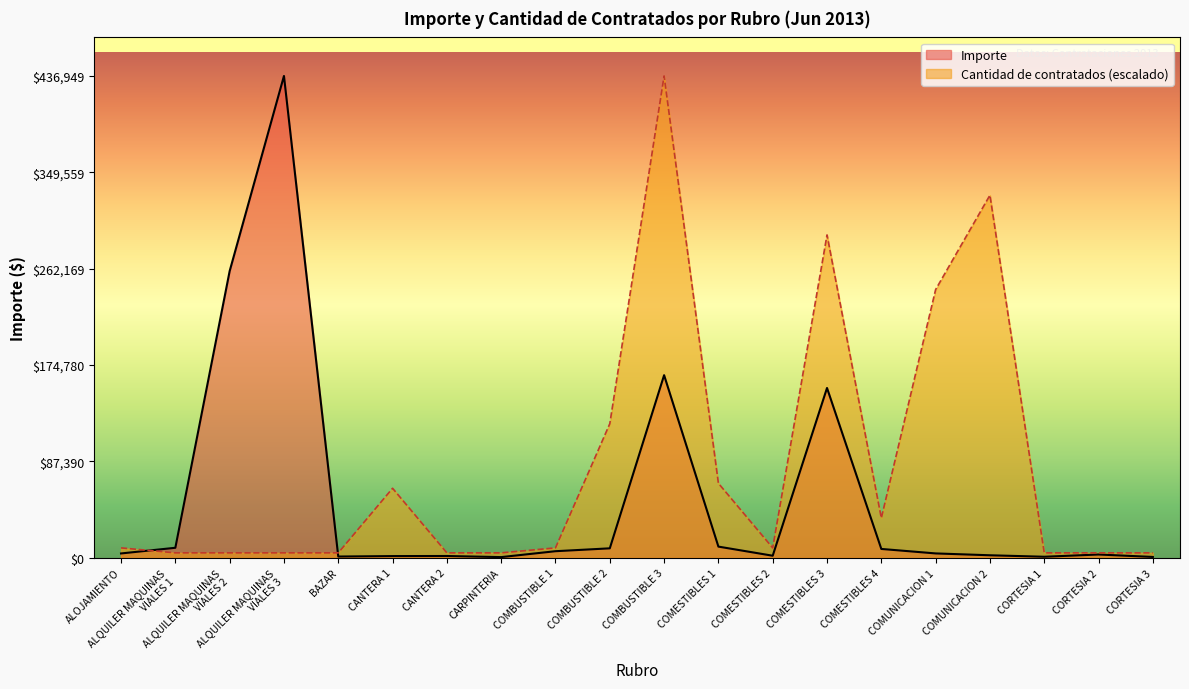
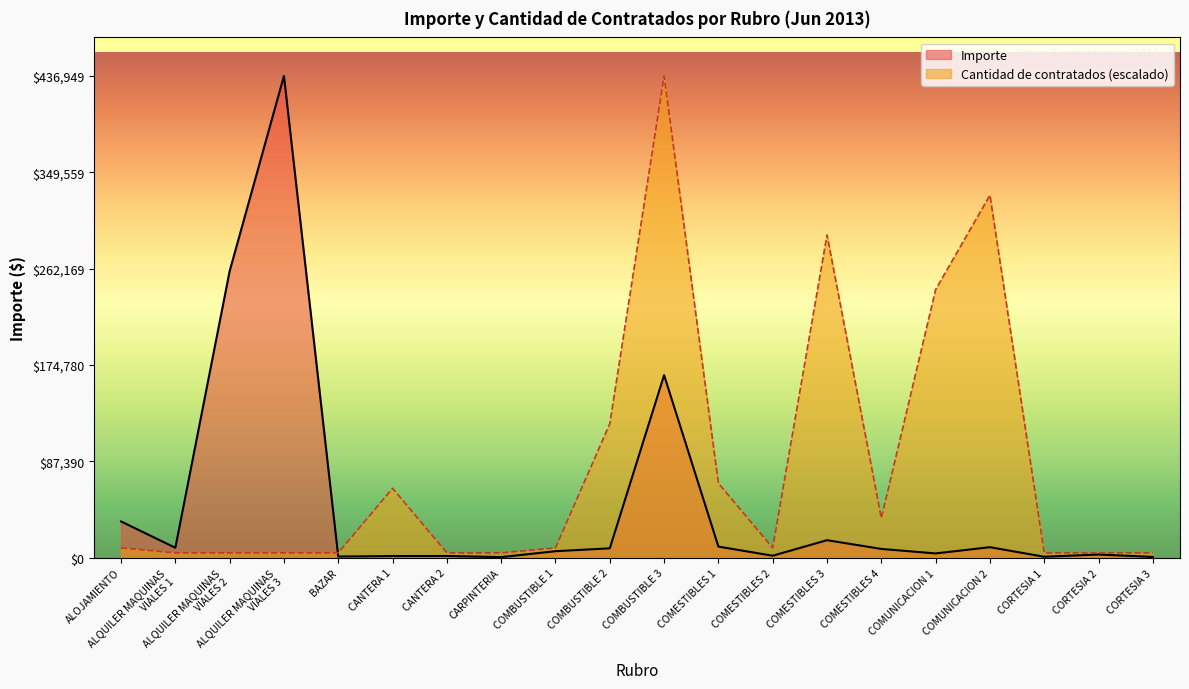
  {
    "Importe": {
-     "ALOJAMIENTO": "$4,000",
+     "ALOJAMIENTO": "$33,000",
      "ALQUILER MAQUINAS VIALES 1": "$9,000",
      "ALQUILER MAQUINAS VIALES 2": "$260,000",
      "ALQUILER MAQUINAS VIALES 3": "$437,000",
      "BAZAR": "$1,000",
      "CANTERA 1": "$2,000",
      "CANTERA 2": "$2,000",
      "CARPINTERIA": "$1,000",
      "COMBUSTIBLE 1": "$6,000",
      "COMBUSTIBLE 2": "$9,000",
      "COMBUSTIBLE 3": "$166,000",
      "COMESTIBLES 1": "$10,000",
      "COMESTIBLES 2": "$2,000",
-     "COMESTIBLES 3": "$154,000",
+     "COMESTIBLES 3": "$16,000",
      "COMESTIBLES 4": "$8,000",
      "COMUNICACION 1": "$4,000",
-     "COMUNICACION 2": "$2,000",
+     "COMUNICACION 2": "$10,000",
      "CORTESIA 1": "$1,000",
      "CORTESIA 3": "$1,000"
    },
    "Cantidad de contratados (escalado)": {
      "ALOJAMIENTO": "$9,000",
      "ALQUILER MAQUINAS VIALES 1": "$5,000",
      "ALQUILER MAQUINAS VIALES 2": "$5,000",
      "ALQUILER MAQUINAS VIALES 3": "$5,000",
      "BAZAR": "$5,000",
      "CANTERA 1": "$63,000",
      "CANTERA 2": "$5,000",
      "CARPINTERIA": "$5,000",
      "COMBUSTIBLE 1": "$9,000",
      "COMBUSTIBLE 2": "$122,000",
      "COMBUSTIBLE 3": "$437,000",
      "COMESTIBLES 1": "$68,000",
      "COMESTIBLES 2": "$9,000",
      "COMESTIBLES 3": "$293,000",
      "COMESTIBLES 4": "$36,000",
      "COMUNICACION 1": "$243,000",
      "COMUNICACION 2": "$329,000",
      "CORTESIA 1": "$5,000",
      "CORTESIA 3": "$5,000"
    }
  }
